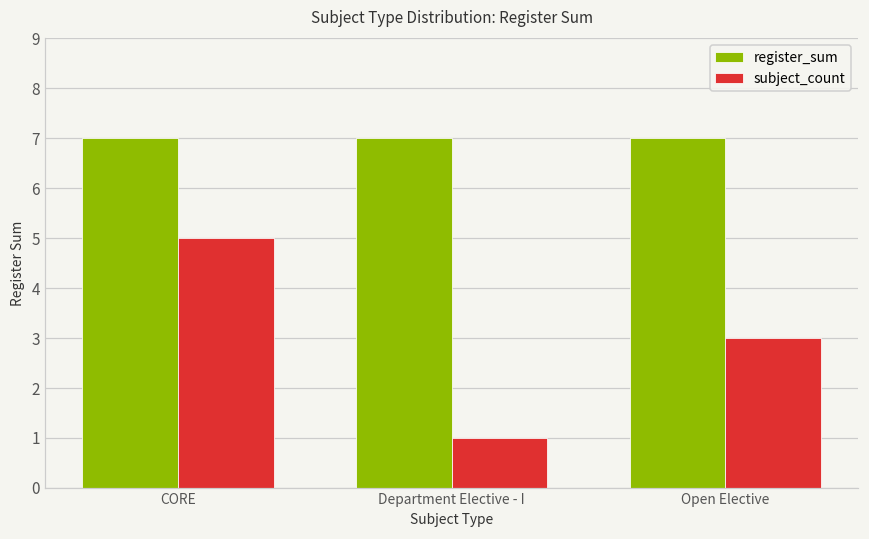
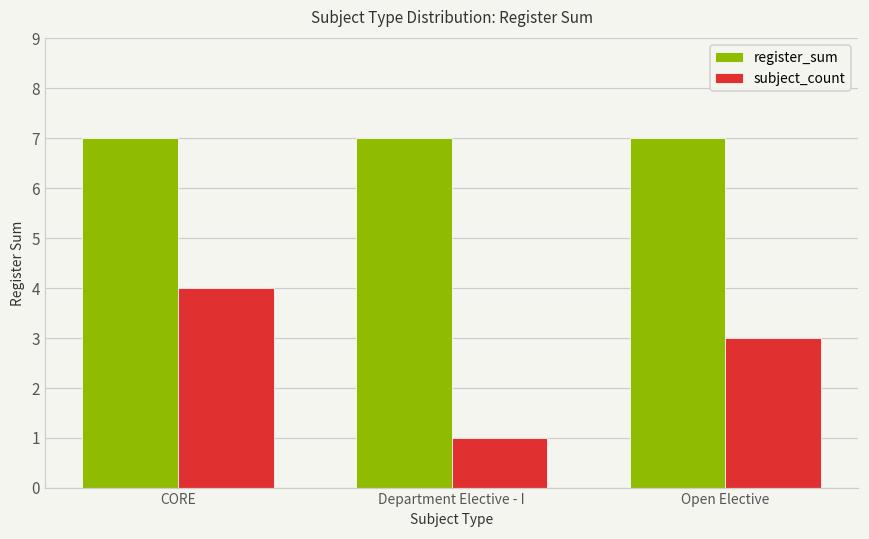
  {
    "register_sum": {
      "CORE": 7,
      "Department Elective - I": 7,
      "Open Elective": 7
    },
    "subject_count": {
-     "CORE": 5,
+     "CORE": 4,
      "Department Elective - I": 1,
      "Open Elective": 3
    }
  }
